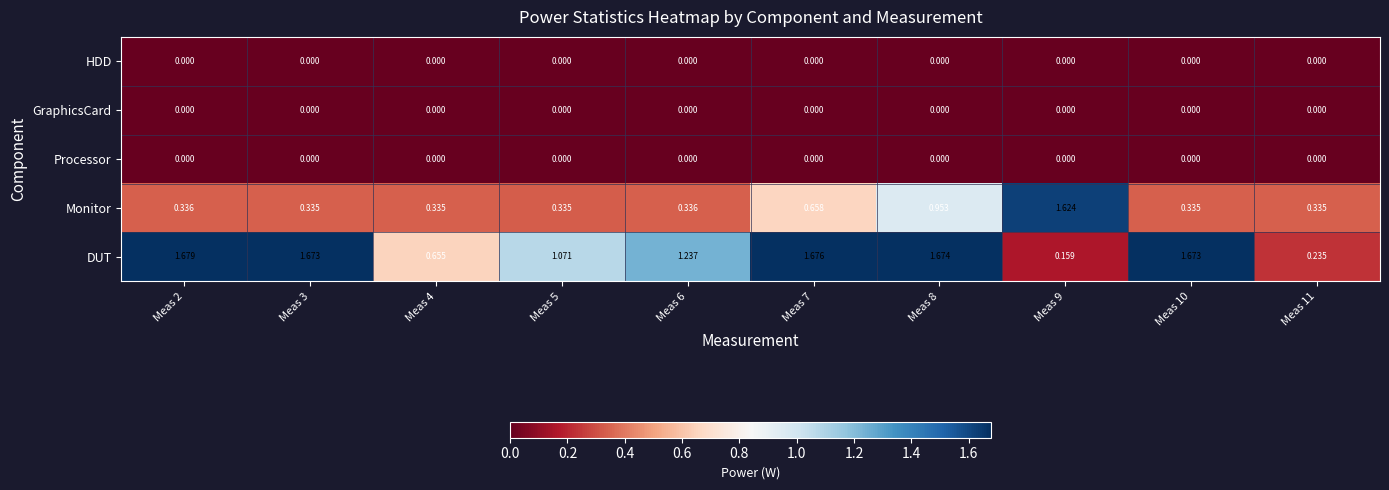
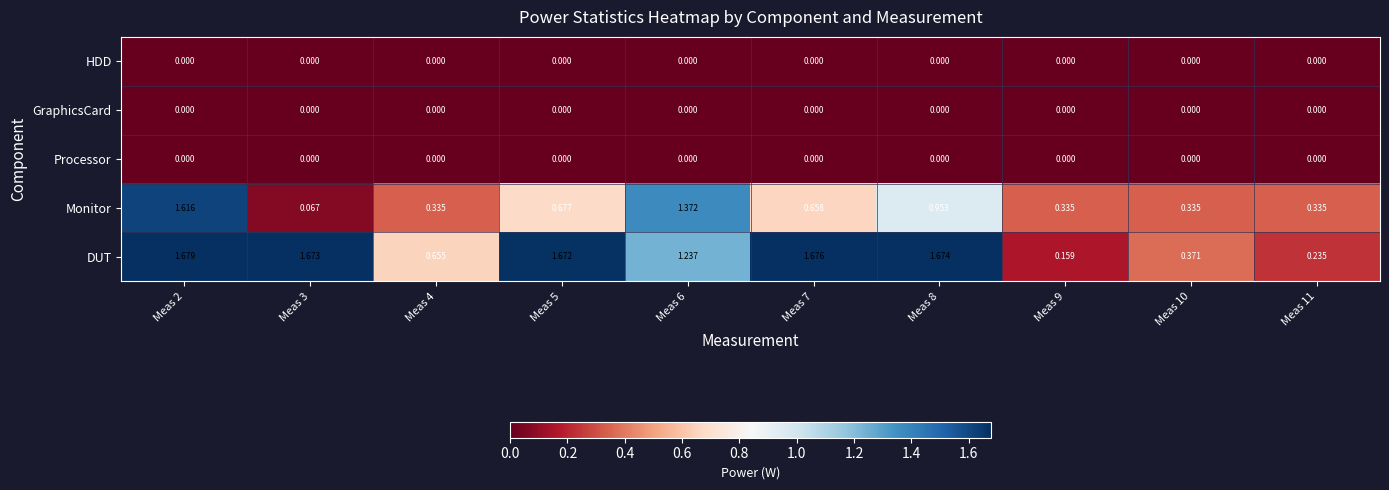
  {
    "HDD": {
      "Meas 2": 0.000,
      "Meas 3": 0.000,
      "Meas 4": 0.000,
      "Meas 5": 0.000,
      "Meas 6": 0.000,
      "Meas 7": 0.000,
      "Meas 8": 0.000,
      "Meas 9": 0.000,
      "Meas 10": 0.000,
      "Meas 11": 0.000
    },
    "GraphicsCard": {
      "Meas 2": 0.000,
      "Meas 3": 0.000,
      "Meas 4": 0.000,
      "Meas 5": 0.000,
      "Meas 6": 0.000,
      "Meas 7": 0.000,
      "Meas 8": 0.000,
      "Meas 9": 0.000,
      "Meas 10": 0.000,
      "Meas 11": 0.000
    },
    "Processor": {
      "Meas 2": 0.000,
      "Meas 3": 0.000,
      "Meas 4": 0.000,
      "Meas 5": 0.000,
      "Meas 6": 0.000,
      "Meas 7": 0.000,
      "Meas 8": 0.000,
      "Meas 9": 0.000,
      "Meas 10": 0.000,
      "Meas 11": 0.000
    },
    "Monitor": {
-     "Meas 2": 0.336,
-     "Meas 3": 0.335,
+     "Meas 2": 1.616,
+     "Meas 3": 0.067,
      "Meas 4": 0.335,
-     "Meas 5": 0.335,
-     "Meas 6": 0.336,
+     "Meas 5": 0.677,
+     "Meas 6": 1.372,
      "Meas 7": 0.658,
-     "Meas 9": 1.624,
+     "Meas 9": 0.335,
      "Meas 10": 0.335,
      "Meas 11": 0.335
    },
    "DUT": {
      "Meas 2": 1.679,
      "Meas 3": 1.673,
      "Meas 4": 0.655,
-     "Meas 5": 1.071,
+     "Meas 5": 1.672,
      "Meas 6": 1.237,
      "Meas 7": 1.676,
      "Meas 8": 1.674,
      "Meas 9": 0.159,
-     "Meas 10": 1.673,
+     "Meas 10": 0.371,
      "Meas 11": 0.235
    }
  }
